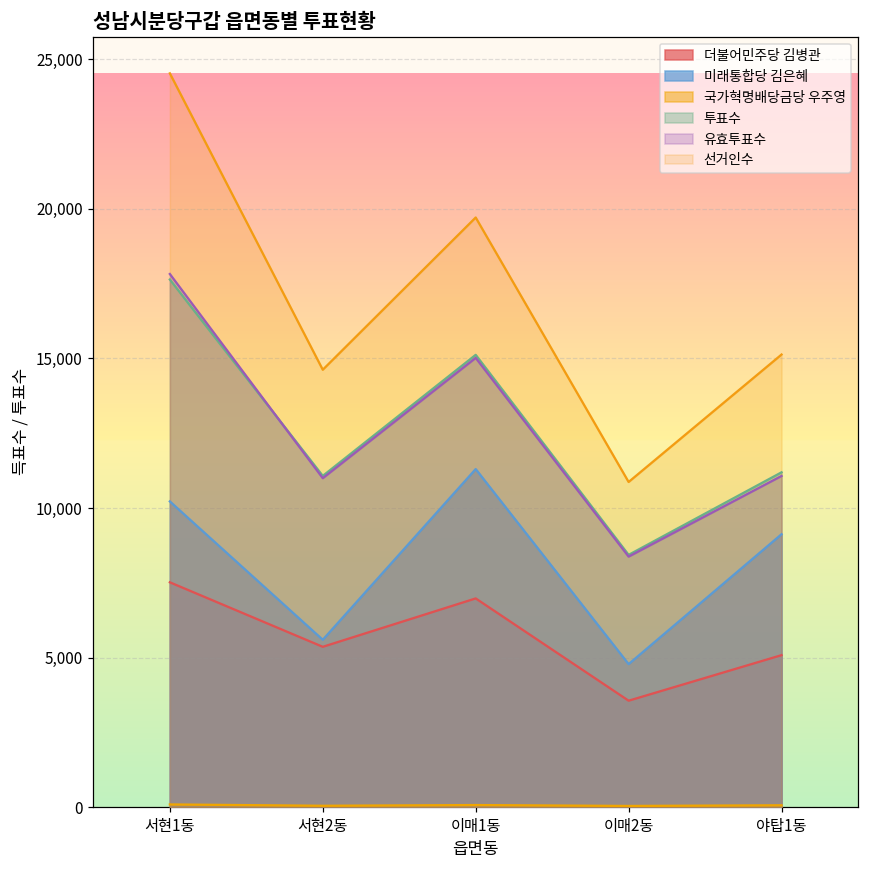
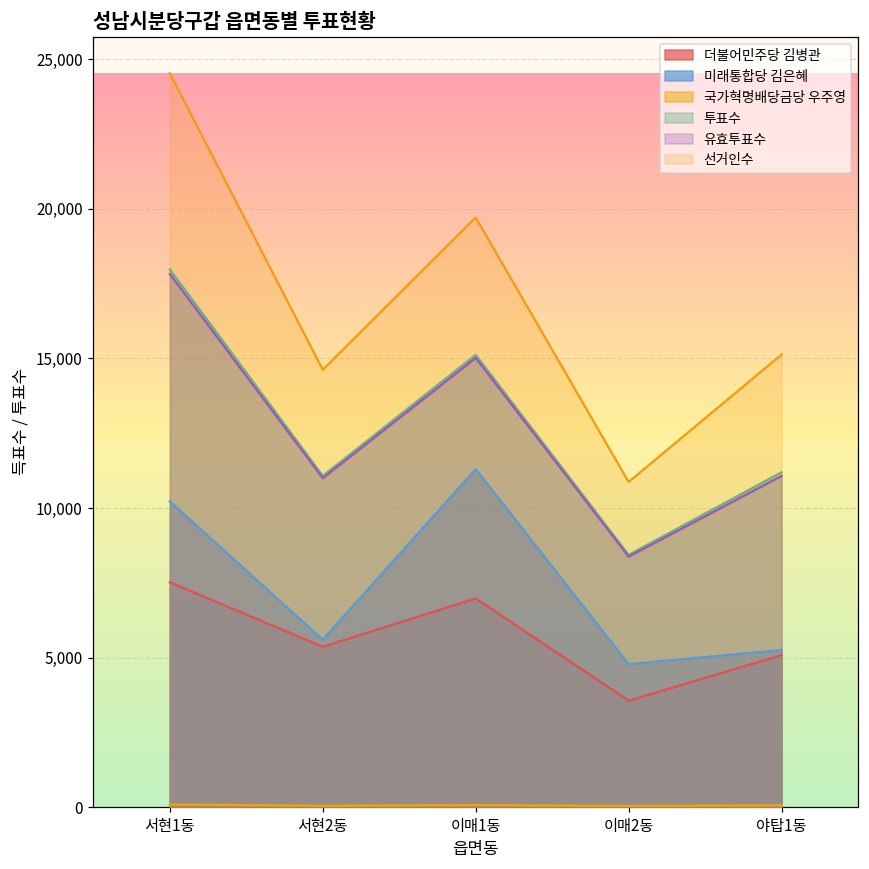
  {
    "더불어민주당 김병관": {
      "서현1동": "7,500",
      "서현2동": "5,400",
      "이매1동": "7,000",
      "이매2동": "3,600",
      "야탑1동": "5,100"
    },
    "미래통합당 김은혜": {
      "서현1동": "10,200",
      "서현2동": "5,600",
      "이매1동": "11,300",
      "이매2동": "4,800",
-     "야탑1동": "9,100"
+     "야탑1동": "5,300"
    },
    "투표수": {
-     "서현1동": "17,600",
+     "서현1동": "18,000",
      "이매1동": "15,100",
      "야탑1동": "11,200"
    },
    "유효투표수": {
      "서현1동": "17,800",
      "이매1동": "15,000",
      "야탑1동": "11,100"
    }
  }
